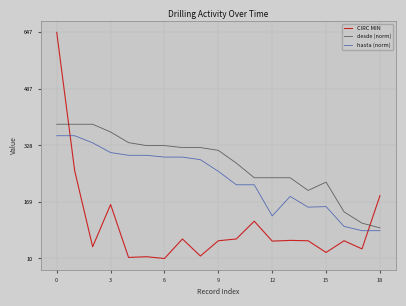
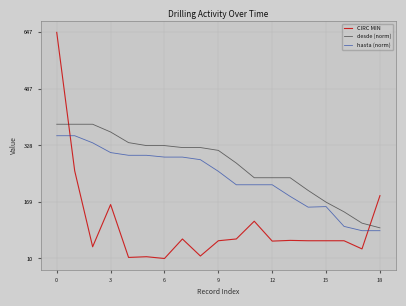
  {
    "CIRC MIN": {
      "0": 650,
      "3": 160,
      "6": 10,
      "9": 60,
      "12": 60,
-     "15": 30,
+     "15": 60,
      "18": 190
    },
    "desde (norm)": {
      "0": 390,
      "3": 370,
      "6": 330,
      "9": 310,
      "12": 240,
-     "15": 230,
+     "15": 170,
      "18": 100
    },
    "hasta (norm)": {
      "0": 360,
      "3": 310,
      "6": 300,
      "9": 260,
-     "12": 130,
+     "12": 220,
      "15": 160,
      "18": 90
    }
  }
